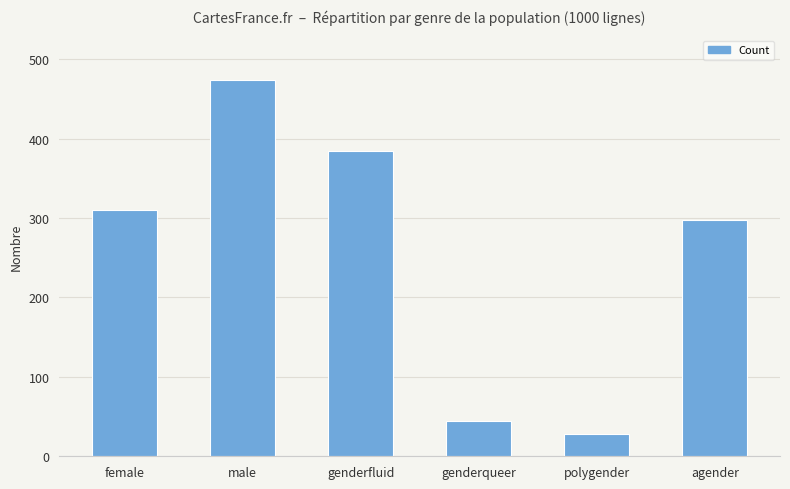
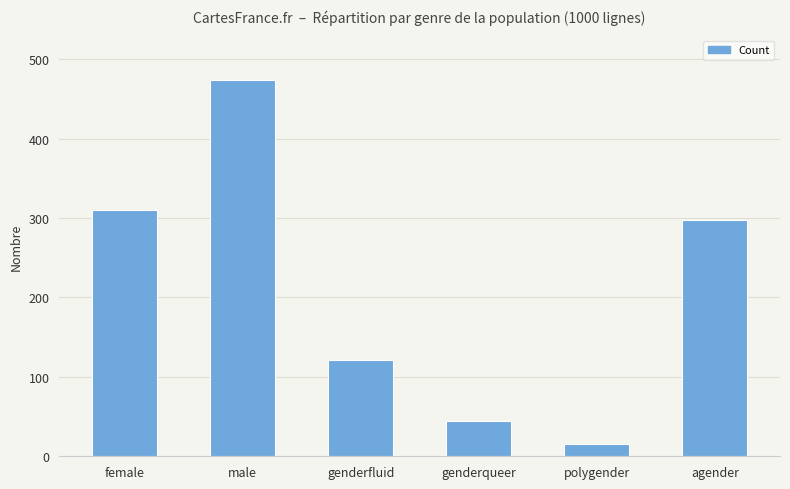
  {
    "female": 310,
    "male": 470,
-   "genderfluid": 380,
+   "genderfluid": 120,
    "genderqueer": 50,
-   "polygender": 30,
+   "polygender": 20,
    "agender": 300
  }
